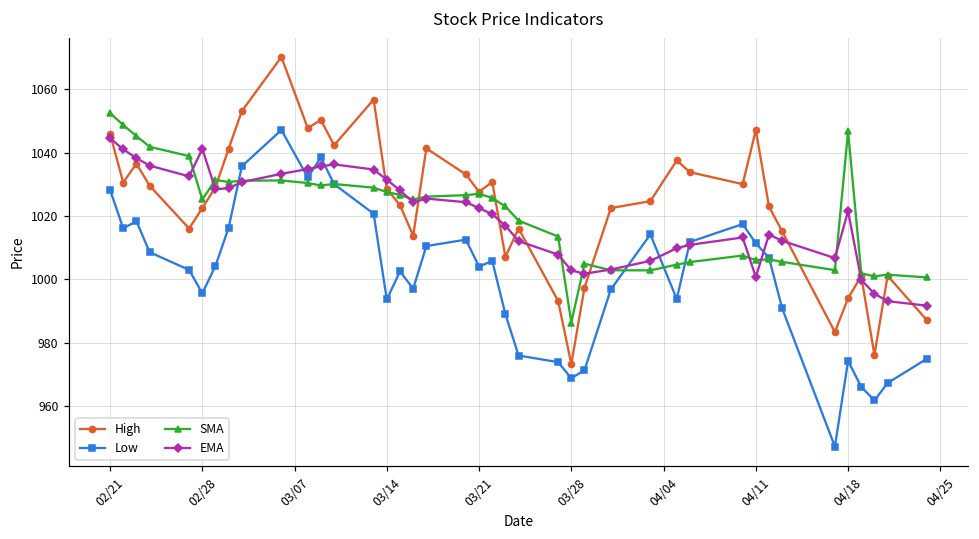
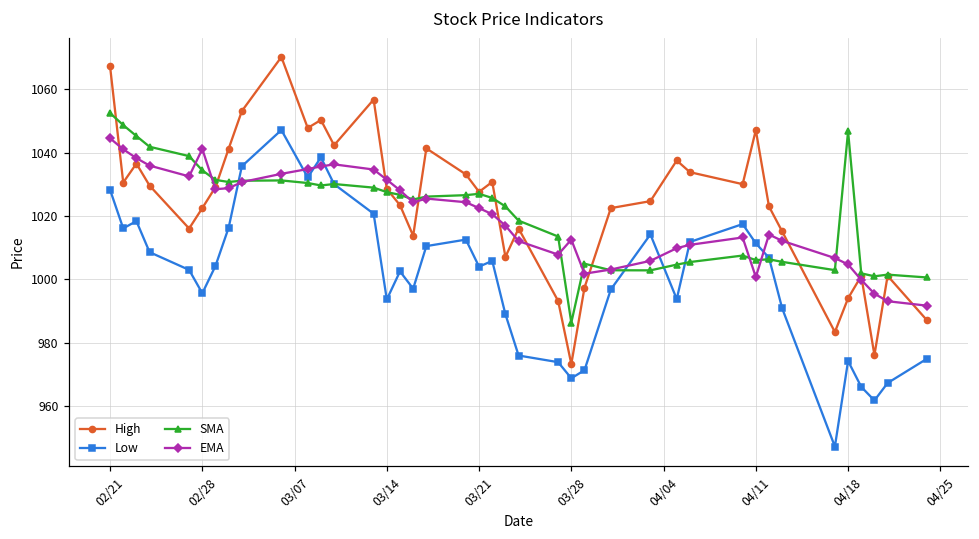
  {
    "High": {
-     "02/21": 1046,
+     "02/21": 1067,
      "02/28": 1022,
      "03/14": 1029,
      "03/28": 973,
      "04/11": 1047,
      "04/18": 994
    },
    "Low": {
      "02/21": 1028,
      "02/28": 996,
      "03/14": 994,
      "03/21": 1004,
      "03/28": 969,
      "04/11": 1011,
      "04/18": 974
    },
    "SMA": {
      "02/21": 1052,
-     "02/28": 1025,
+     "02/28": 1034,
      "03/14": 1028,
      "03/28": 986,
      "04/11": 1006,
      "04/18": 1047
    },
    "EMA": {
      "02/21": 1045,
      "02/28": 1041,
      "03/14": 1031,
      "03/21": 1022,
-     "03/28": 1003,
+     "03/28": 1013,
      "04/11": 1001,
-     "04/18": 1022
+     "04/18": 1005
    }
  }
